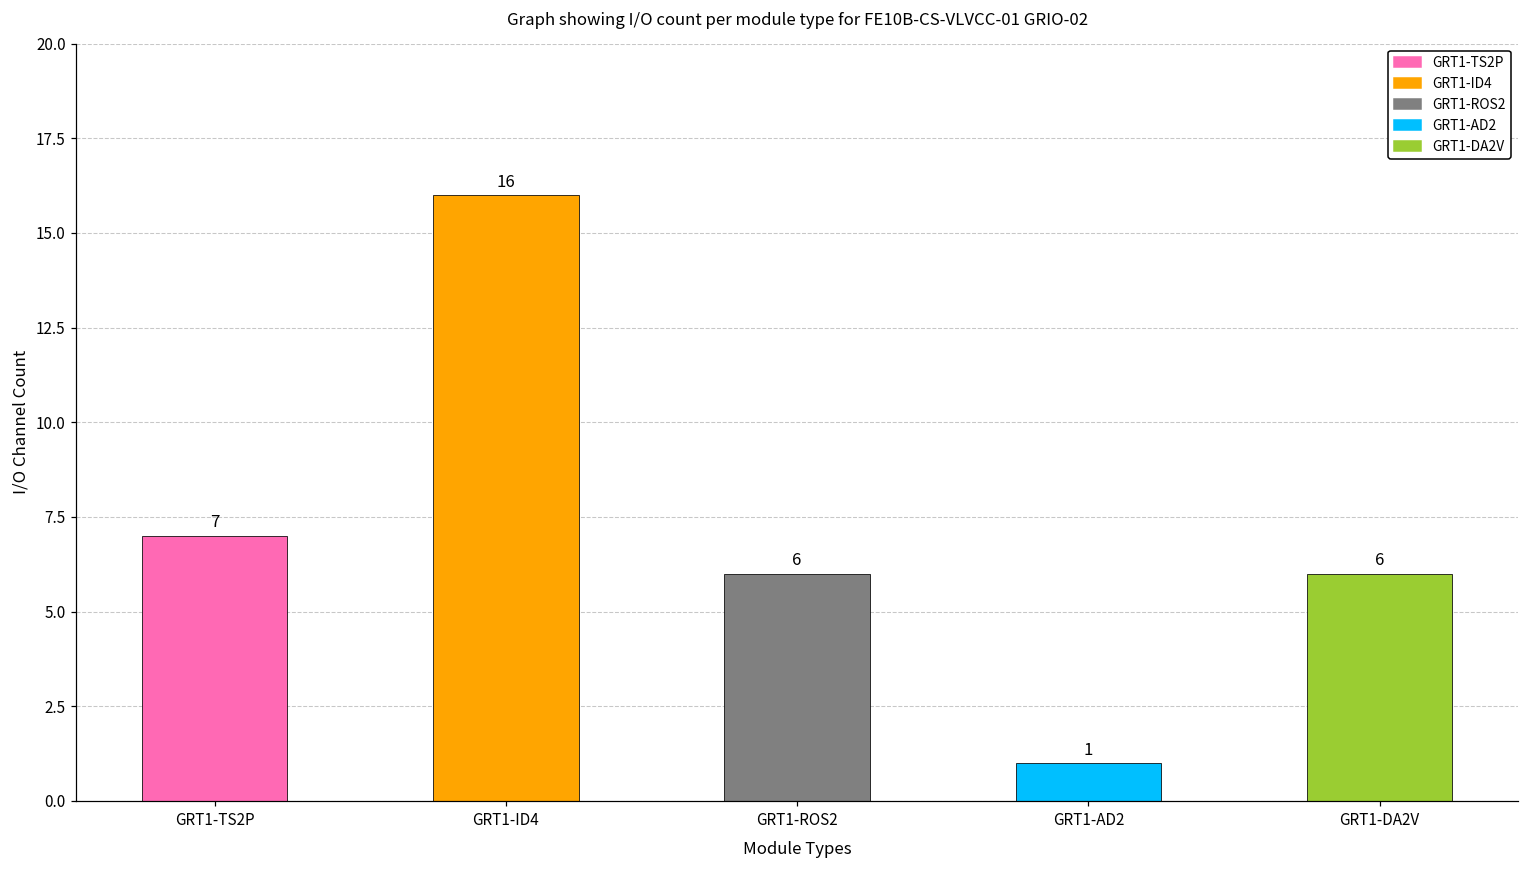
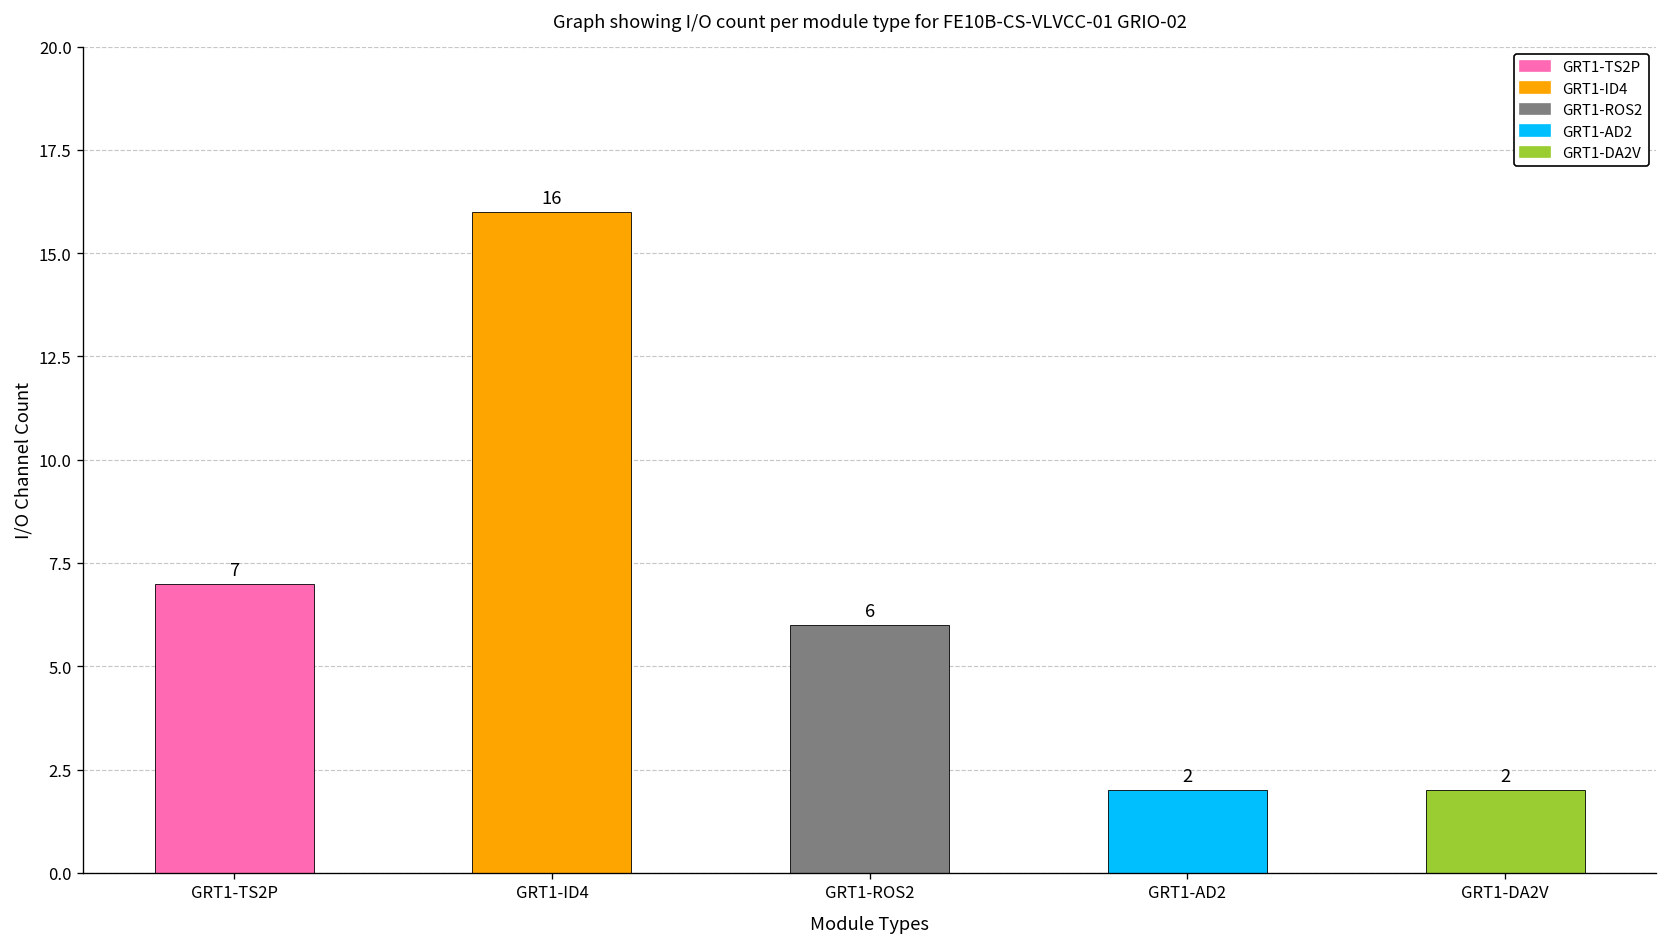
  {
    "GRT1-TS2P": 7,
    "GRT1-ID4": 16,
    "GRT1-ROS2": 6,
-   "GRT1-AD2": 1,
-   "GRT1-DA2V": 6
+   "GRT1-AD2": 2,
+   "GRT1-DA2V": 2
  }
